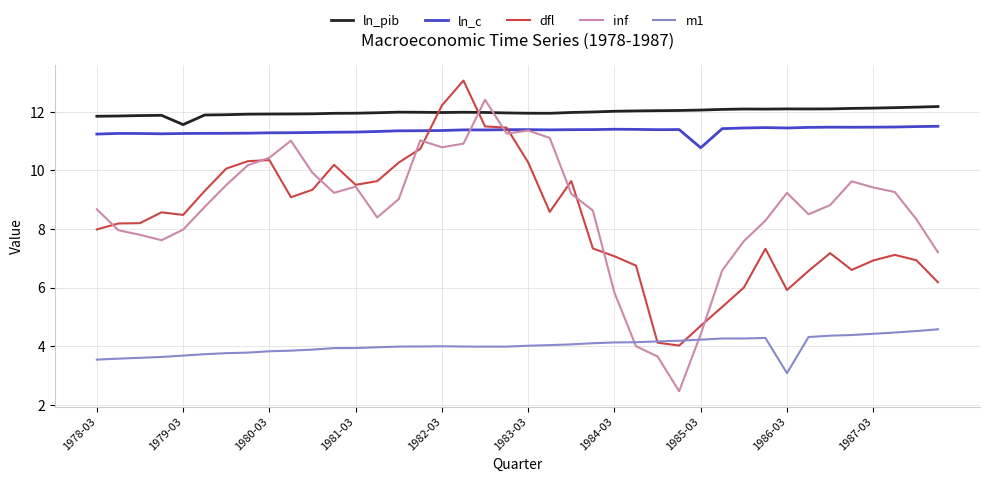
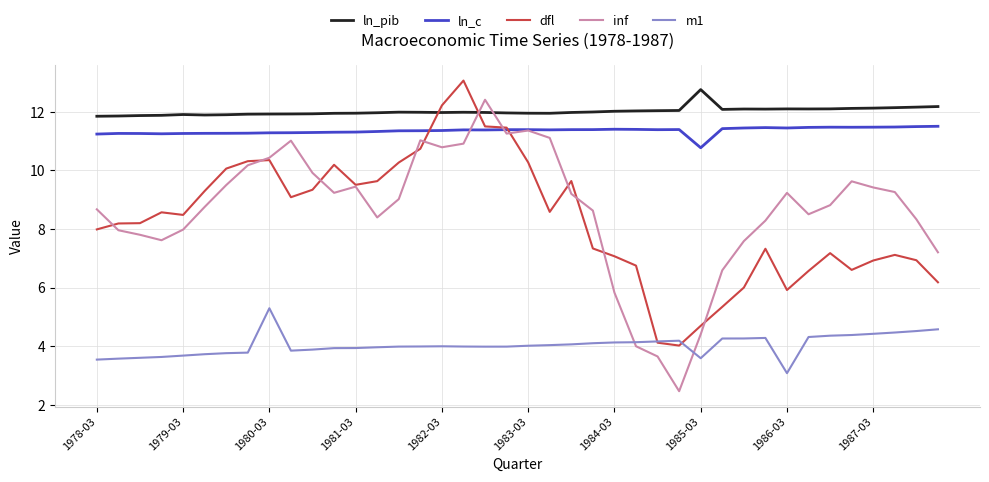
  {
    "ln_pib": {
      "1978-03": 11.9,
-     "1979-03": 11.6,
+     "1979-03": 11.9,
      "1980-03": 11.9,
      "1981-03": 12.0,
      "1982-03": 12.0,
      "1983-03": 12.0,
      "1984-03": 12.0,
-     "1985-03": 12.1,
+     "1985-03": 12.8,
      "1986-03": 12.1,
      "1987-03": 12.1
    },
    "ln_c": {
      "1978-03": 11.2,
      "1979-03": 11.3,
      "1980-03": 11.3,
      "1981-03": 11.3,
      "1982-03": 11.4,
      "1984-03": 11.4,
      "1985-03": 10.8,
      "1986-03": 11.5,
      "1987-03": 11.5
    },
    "dfl": {
      "1978-03": 8.0,
      "1979-03": 8.5,
      "1982-03": 12.2,
      "1983-03": 10.3,
      "1984-03": 7.1,
      "1985-03": 4.7,
      "1986-03": 5.9,
      "1987-03": 6.9
    },
    "inf": {
      "1978-03": 8.7,
      "1979-03": 8.0,
      "1982-03": 10.8,
      "1984-03": 5.8,
      "1985-03": 4.4,
      "1986-03": 9.2,
      "1987-03": 9.4
    },
    "m1": {
      "1978-03": 3.5,
      "1979-03": 3.7,
-     "1980-03": 3.8,
+     "1980-03": 5.3,
      "1981-03": 3.9,
      "1982-03": 4.0,
      "1983-03": 4.0,
      "1984-03": 4.1,
-     "1985-03": 4.2,
+     "1985-03": 3.6,
      "1986-03": 3.1,
      "1987-03": 4.4
    }
  }
